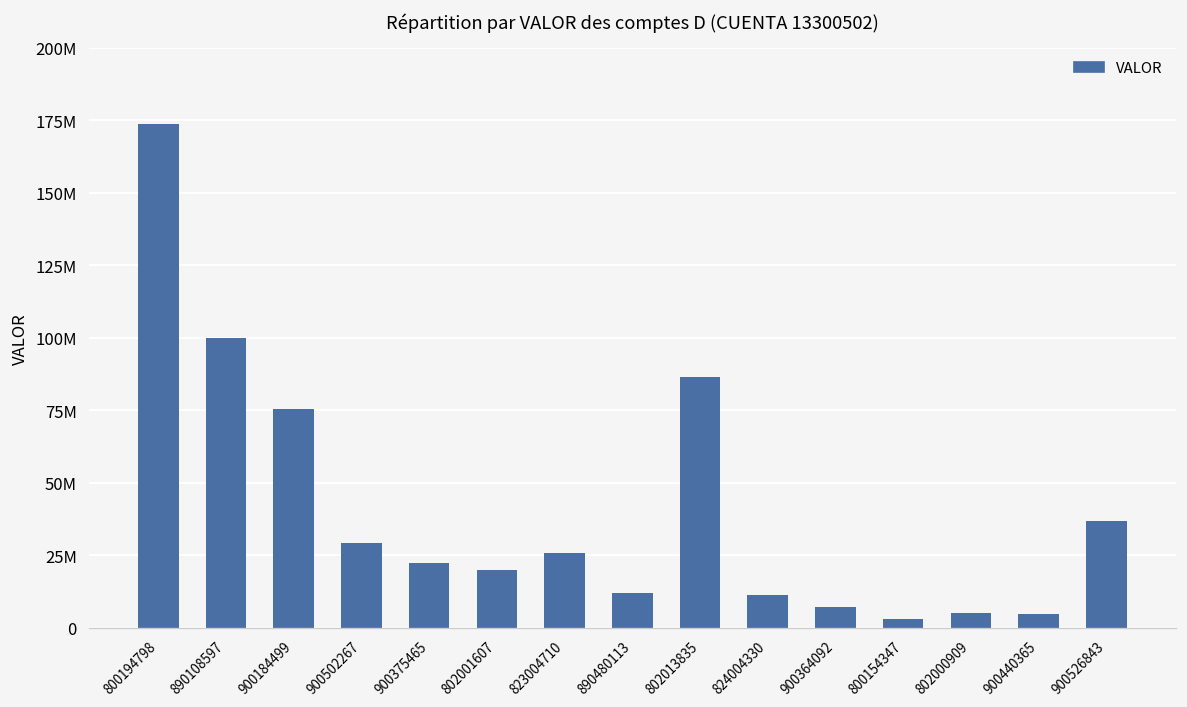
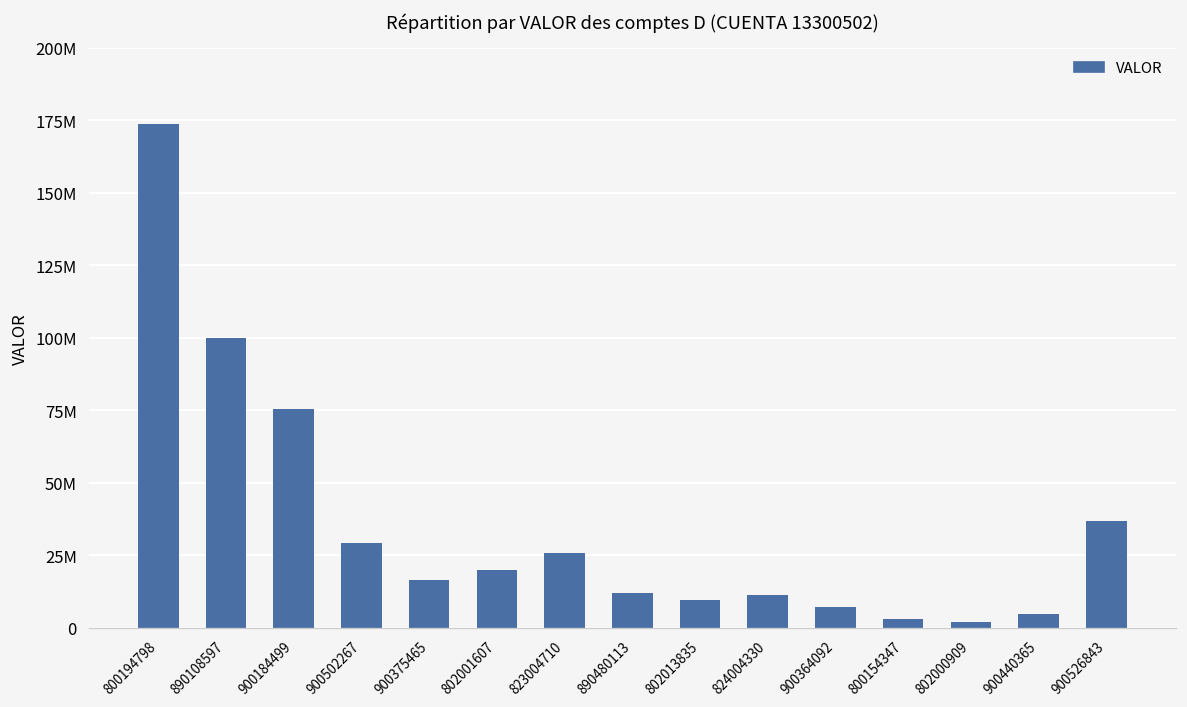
  {
    "800194798": 174000000,
    "890108597": 100000000,
    "900184499": 75000000,
    "900502267": 29000000,
-   "900375465": 22000000,
+   "900375465": 16000000,
    "802001607": 20000000,
    "823004710": 26000000,
    "890480113": 12000000,
-   "802013835": 87000000,
+   "802013835": 10000000,
    "824004330": 11000000,
    "900364092": 7000000,
    "800154347": 3000000,
-   "802000909": 5000000,
+   "802000909": 2000000,
    "900440365": 5000000,
    "900526843": 37000000
  }
